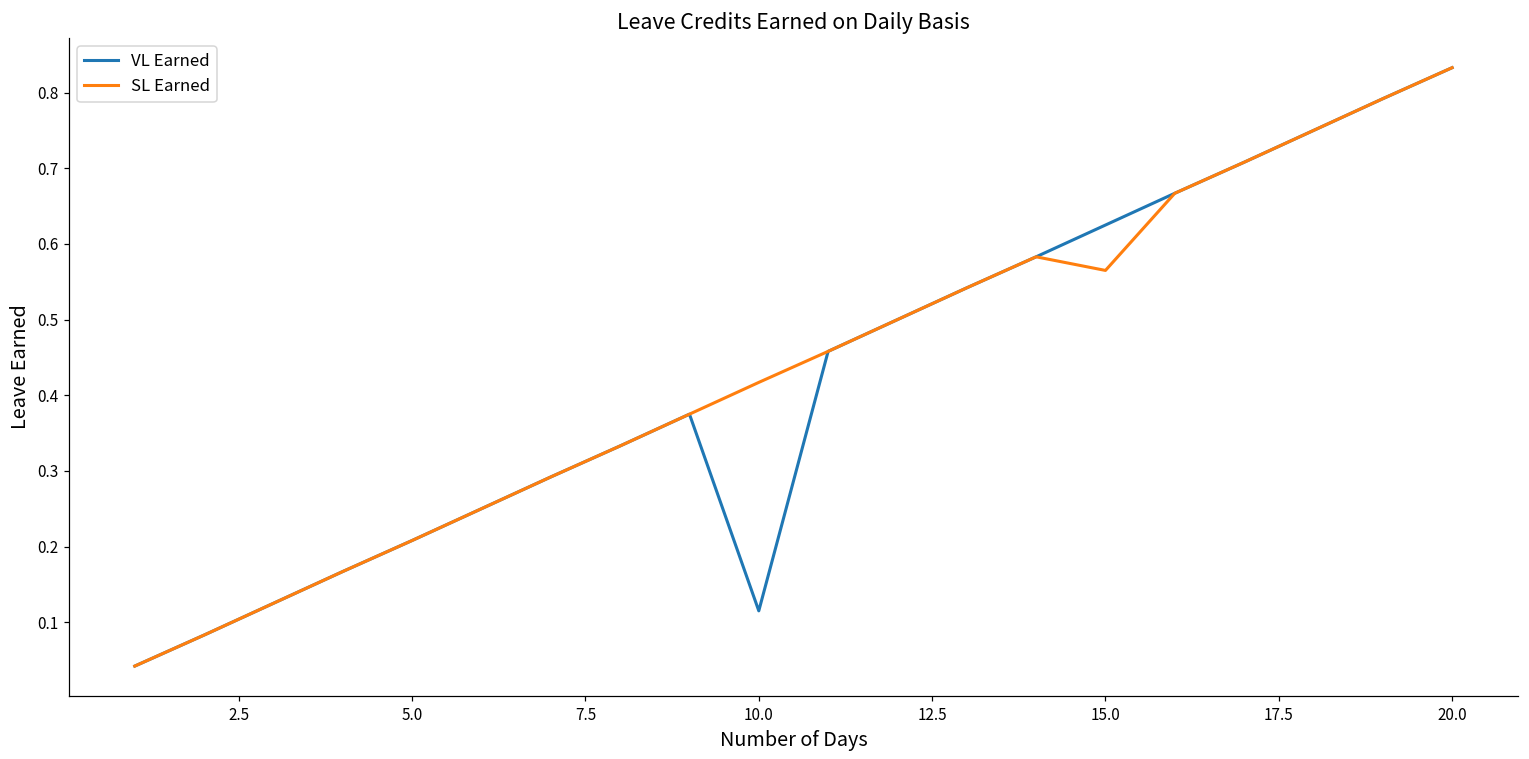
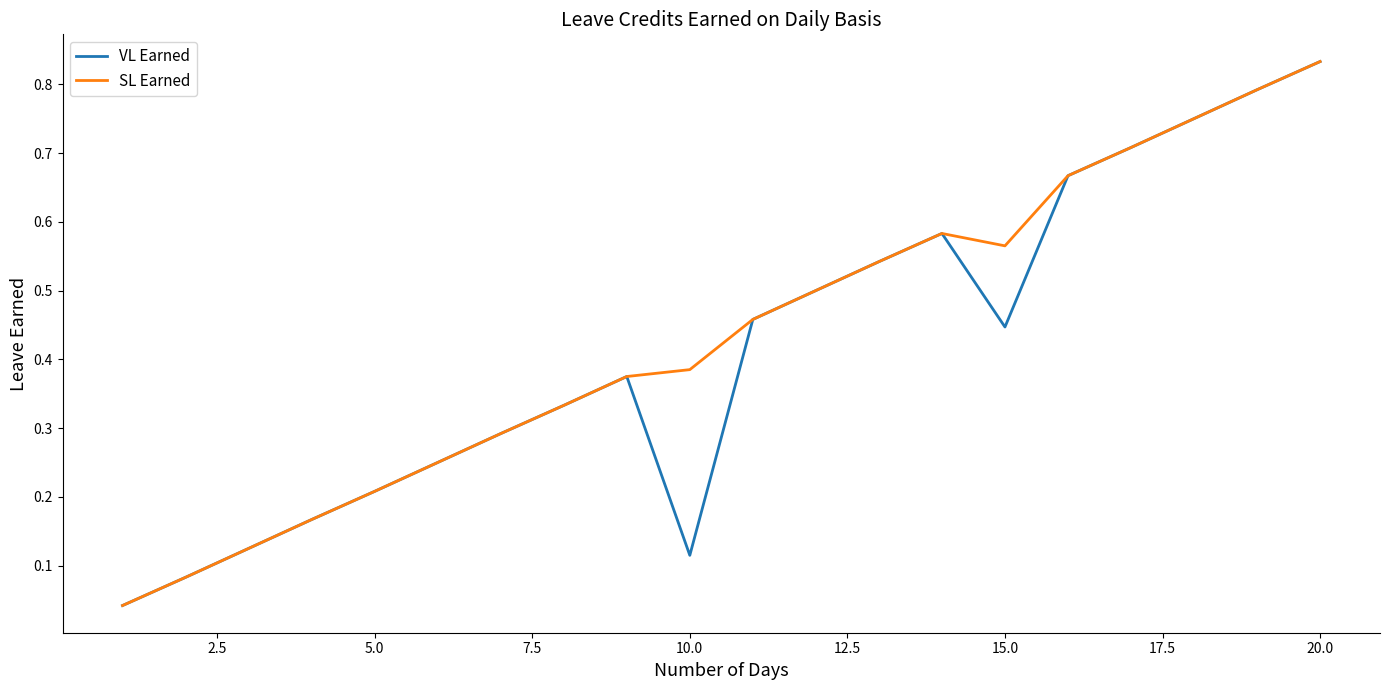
  {
    "VL Earned": {
      "10.0": 0.12,
-     "15.0": 0.63
+     "15.0": 0.45
    },
    "SL Earned": {
-     "10.0": 0.42,
+     "10.0": 0.39,
      "15.0": 0.57
    }
  }
